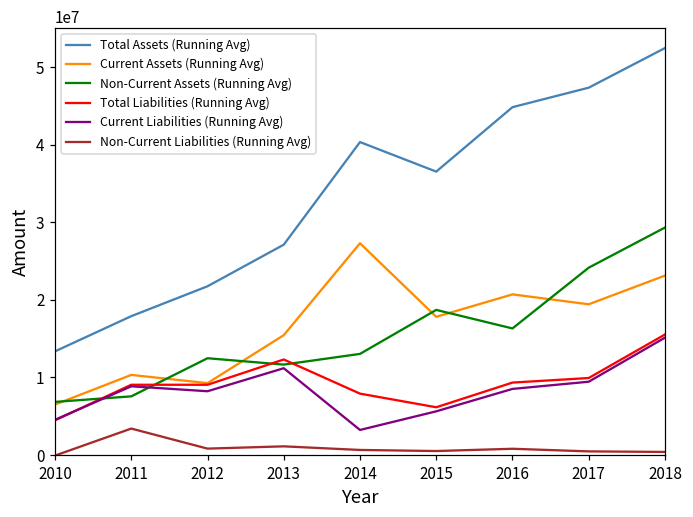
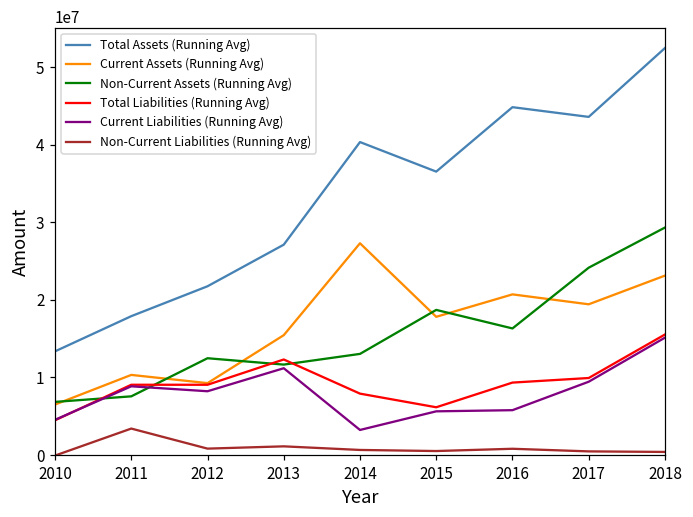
  {
    "Total Assets (Running Avg)": {
      "2010": 13000000,
      "2011": 18000000,
      "2012": 22000000,
      "2013": 27000000,
      "2014": 40000000,
      "2015": 37000000,
      "2016": 45000000,
-     "2017": 47000000,
+     "2017": 44000000,
      "2018": 52000000
    },
    "Current Assets (Running Avg)": {
      "2011": 10000000,
      "2013": 15000000,
      "2014": 27000000,
      "2015": 18000000,
      "2016": 21000000,
      "2017": 19000000,
      "2018": 23000000
    },
    "Non-Current Assets (Running Avg)": {
      "2011": 8000000,
      "2012": 12000000,
      "2013": 12000000,
      "2014": 13000000,
      "2015": 19000000,
      "2016": 16000000,
      "2017": 24000000,
      "2018": 29000000
    },
    "Total Liabilities (Running Avg)": {
      "2013": 12000000,
      "2014": 8000000,
      "2015": 6000000,
      "2016": 9000000,
      "2017": 10000000,
      "2018": 16000000
    },
    "Current Liabilities (Running Avg)": {
      "2012": 8000000,
      "2013": 11000000,
      "2014": 3000000,
      "2015": 6000000,
-     "2016": 9000000,
+     "2016": 6000000,
      "2017": 9000000,
      "2018": 15000000
    },
    "Non-Current Liabilities (Running Avg)": {
      "2010": 0,
      "2011": 3000000,
      "2012": 1000000,
      "2013": 1000000,
      "2014": 1000000,
      "2015": 1000000,
      "2016": 1000000,
      "2017": 0,
      "2018": 0
    }
  }
